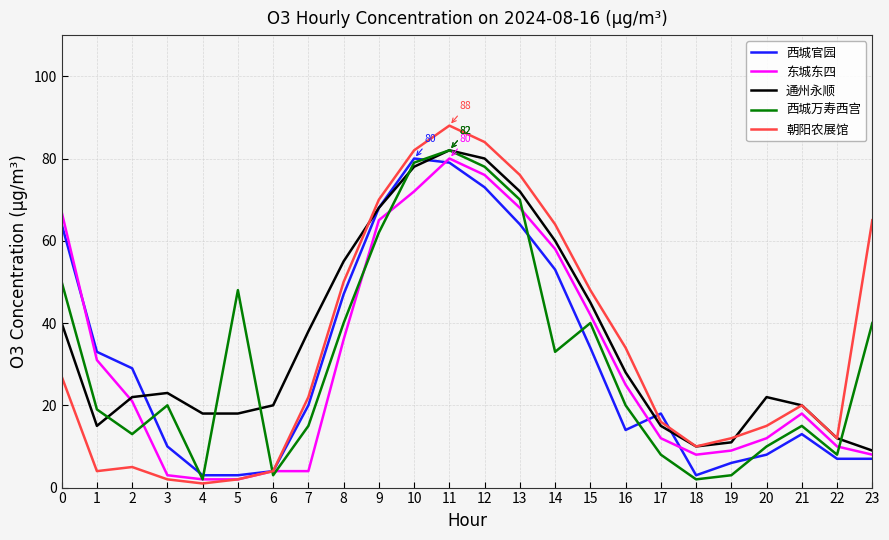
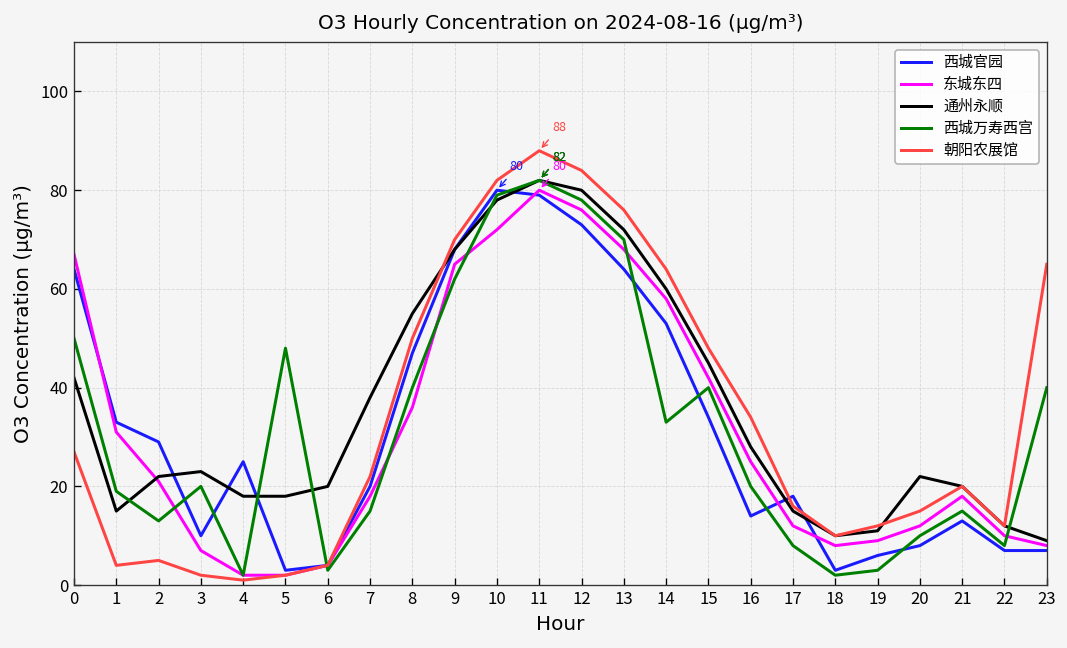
  {
    "西城官园": {
      "0": 64,
      "1": 33,
      "2": 29,
      "3": 10,
-     "4": 3,
+     "4": 25,
      "5": 3,
      "7": 20,
      "8": 47,
      "11": 79,
      "12": 73,
      "13": 64,
      "14": 53,
      "15": 34,
      "16": 14,
      "17": 18,
      "18": 3,
      "19": 6,
      "20": 8,
      "21": 13,
      "22": 7,
      "23": 7
    },
    "东城东四": {
      "0": 67,
      "1": 31,
      "2": 21,
-     "3": 3,
-     "7": 4,
+     "3": 7,
+     "7": 18,
      "8": 36,
      "9": 65,
      "10": 72,
      "12": 76,
      "13": 68,
      "14": 58,
      "15": 42,
      "16": 25,
      "17": 12,
      "18": 8,
      "19": 9,
      "20": 12,
      "21": 18,
      "22": 10,
      "23": 8
    },
    "通州永顺": {
-     "0": 40,
+     "0": 42,
      "1": 15,
      "2": 22,
      "3": 23,
      "4": 18,
      "5": 18,
      "6": 20,
      "7": 38,
      "8": 55,
      "10": 78,
      "13": 72,
      "14": 60,
      "15": 45,
      "16": 28,
      "17": 15,
      "19": 11,
      "20": 22,
      "23": 9
    },
    "西城万寿西宫": {
      "0": 50,
      "1": 19,
      "2": 13,
      "3": 20,
      "5": 48,
      "6": 3,
      "7": 15,
      "8": 40,
      "9": 62,
      "10": 79,
      "12": 78,
      "13": 70,
      "14": 33,
      "15": 40,
      "16": 20,
      "17": 8,
      "18": 2,
      "19": 3,
      "20": 10,
      "21": 15,
      "22": 8,
      "23": 40
    },
    "朝阳农展馆": {
      "11": 88
    }
  }
